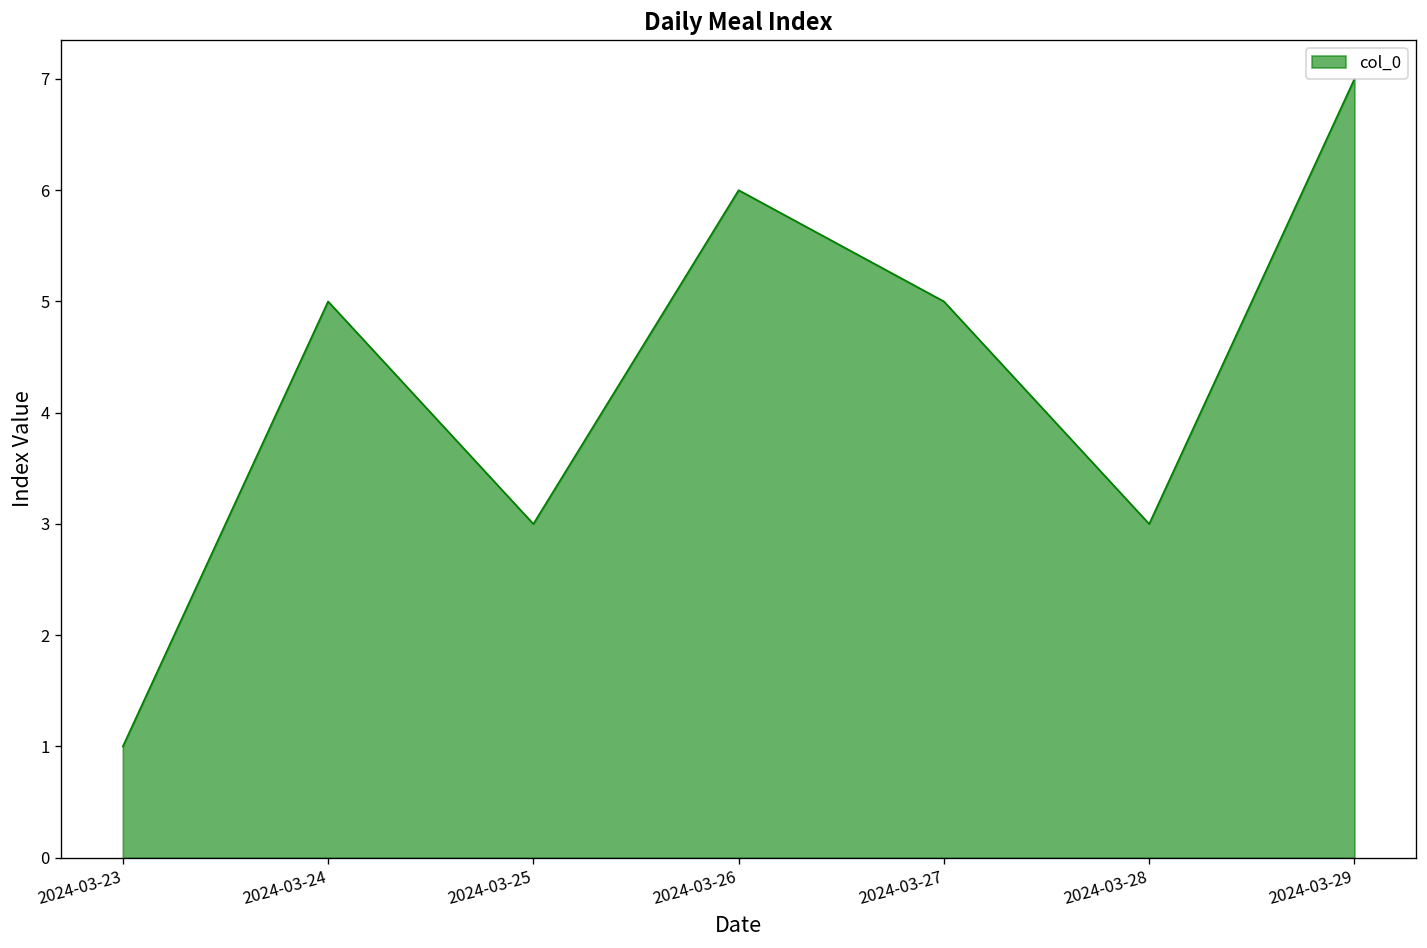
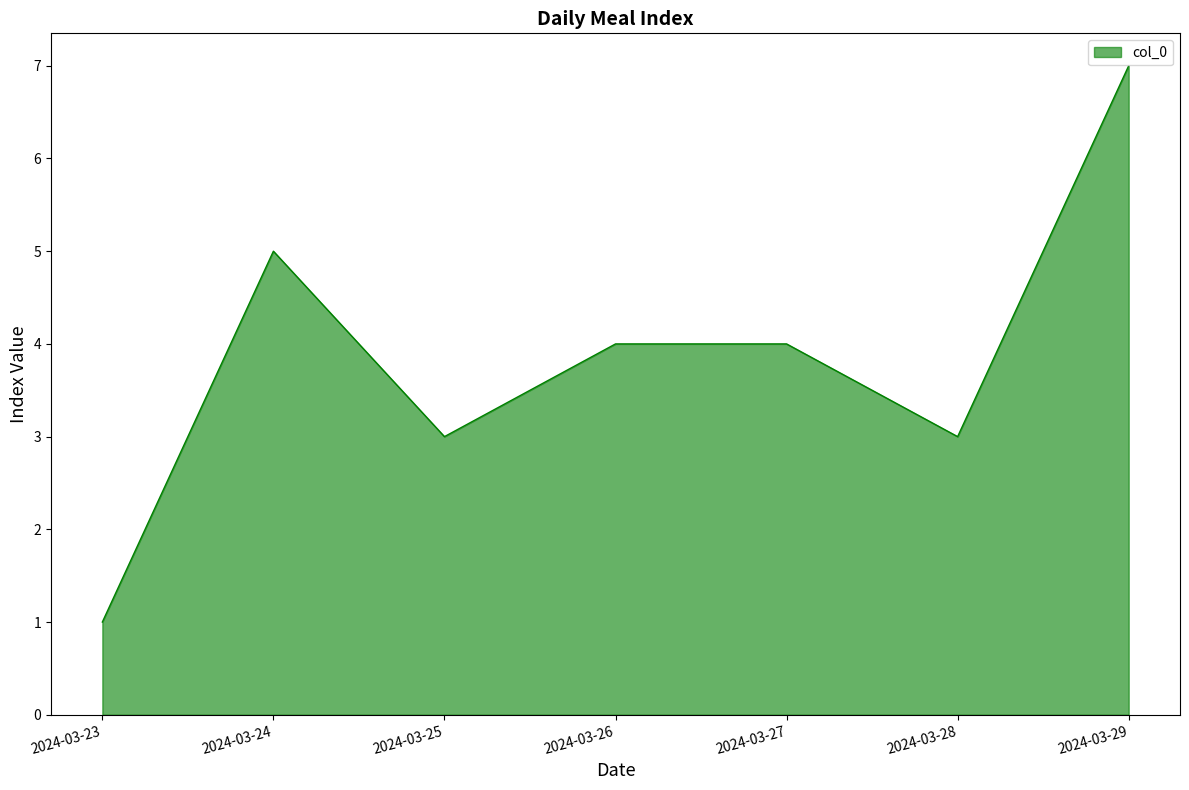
  {
    "2024-03-23": 1,
    "2024-03-24": 5,
    "2024-03-25": 3,
-   "2024-03-26": 6,
-   "2024-03-27": 5,
+   "2024-03-26": 4,
+   "2024-03-27": 4,
    "2024-03-28": 3,
    "2024-03-29": 7
  }
